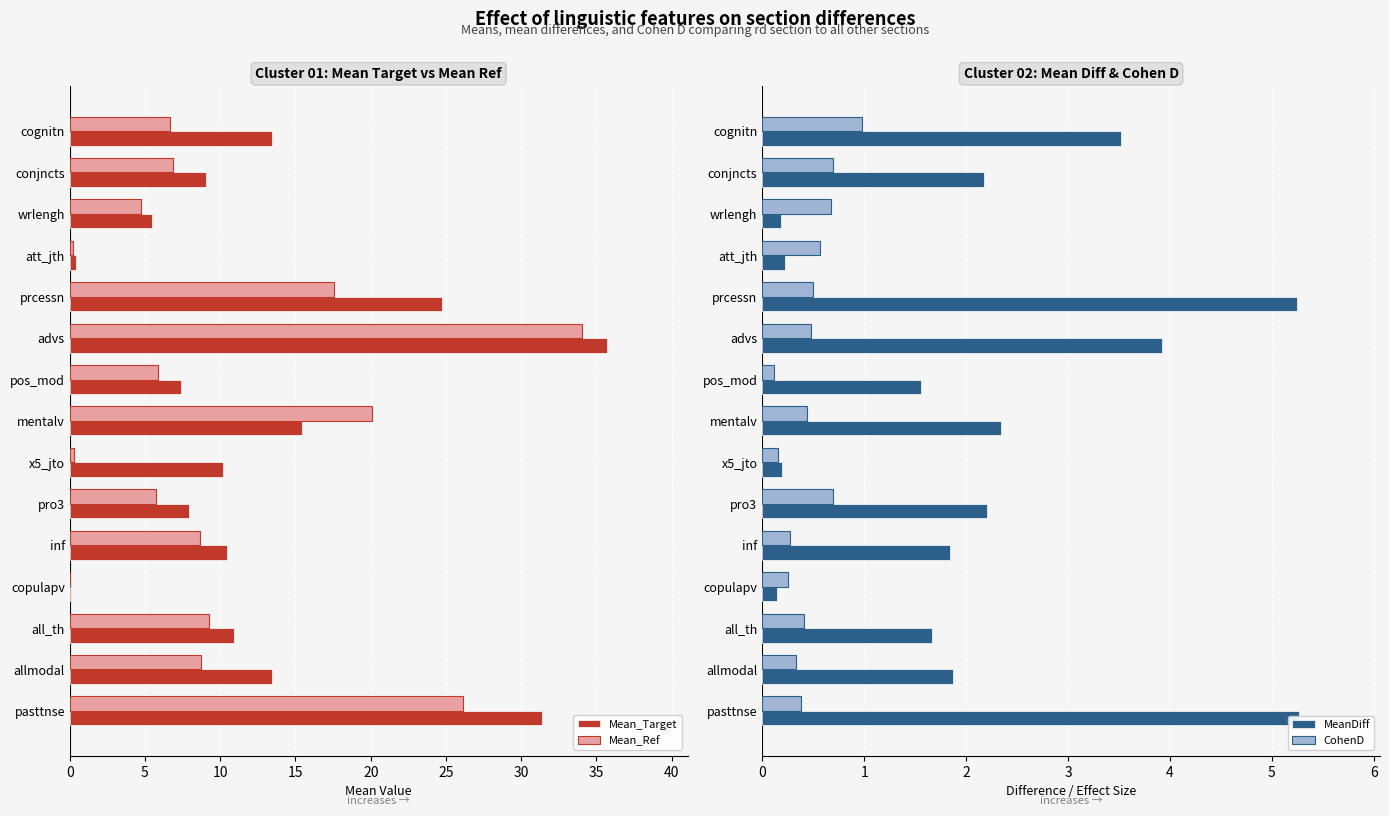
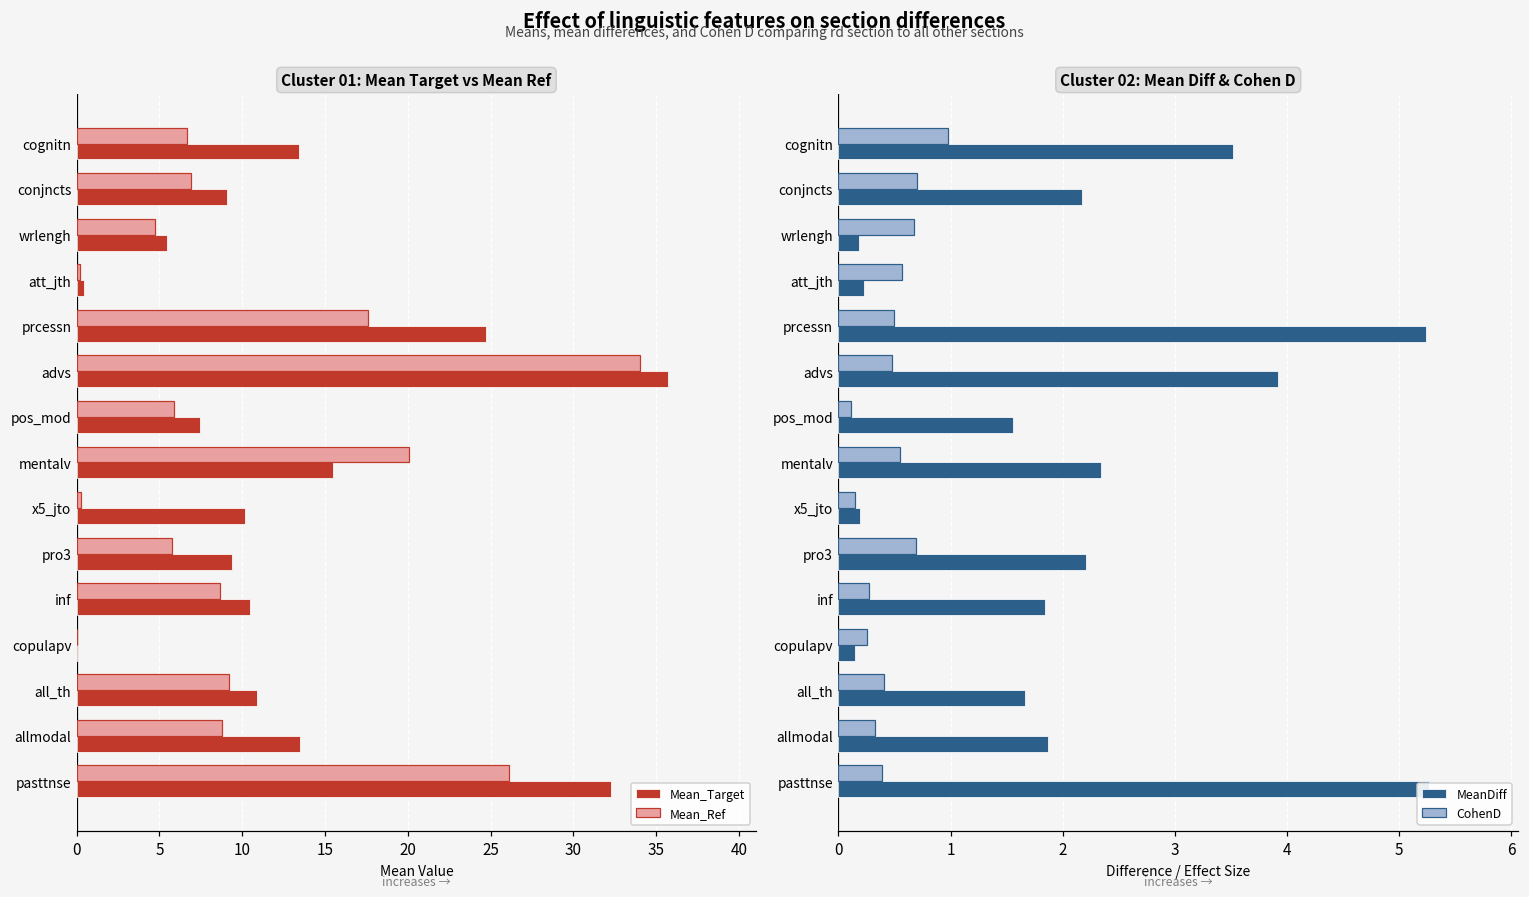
  {
    "Cluster 01: Mean Target vs Mean Ref": {
      "Mean_Target": {
        "cognitn": 13.4,
        "conjncts": 9.1,
        "wrlengh": 5.5,
        "att_jth": 0.4,
        "prcessn": 24.8,
        "advs": 35.7,
        "pos_mod": 7.4,
        "mentalv": 15.5,
        "x5_jto": 10.2,
-       "pro3": 7.9,
+       "pro3": 9.4,
        "inf": 10.5,
        "all_th": 10.9,
        "allmodal": 13.5,
-       "pasttnse": 31.4
+       "pasttnse": 32.3
      },
      "Mean_Ref": {
        "cognitn": 6.6,
        "conjncts": 6.9,
        "wrlengh": 4.7,
        "att_jth": 0.2,
        "prcessn": 17.6,
        "advs": 34.0,
        "pos_mod": 5.9,
        "mentalv": 20.1,
        "x5_jto": 0.3,
        "pro3": 5.7,
        "inf": 8.6,
        "all_th": 9.2,
        "allmodal": 8.7,
        "pasttnse": 26.1
      }
    },
    "Cluster 02: Mean Diff & Cohen D": {
      "MeanDiff": {
        "cognitn": 3.52,
        "conjncts": 2.18,
        "wrlengh": 0.18,
        "att_jth": 0.22,
        "prcessn": 5.24,
        "advs": 3.92,
        "pos_mod": 1.56,
        "mentalv": 2.34,
        "x5_jto": 0.19,
        "pro3": 2.21,
        "inf": 1.84,
        "copulapv": 0.15,
        "all_th": 1.67,
        "allmodal": 1.87
      },
      "CohenD": {
        "cognitn": 0.98,
        "conjncts": 0.70,
        "wrlengh": 0.67,
        "att_jth": 0.57,
        "prcessn": 0.49,
        "advs": 0.48,
        "pos_mod": 0.11,
-       "mentalv": 0.44,
+       "mentalv": 0.55,
        "x5_jto": 0.15,
        "pro3": 0.69,
        "inf": 0.27,
        "copulapv": 0.25,
        "all_th": 0.41,
        "allmodal": 0.33,
        "pasttnse": 0.38
      }
    }
  }
